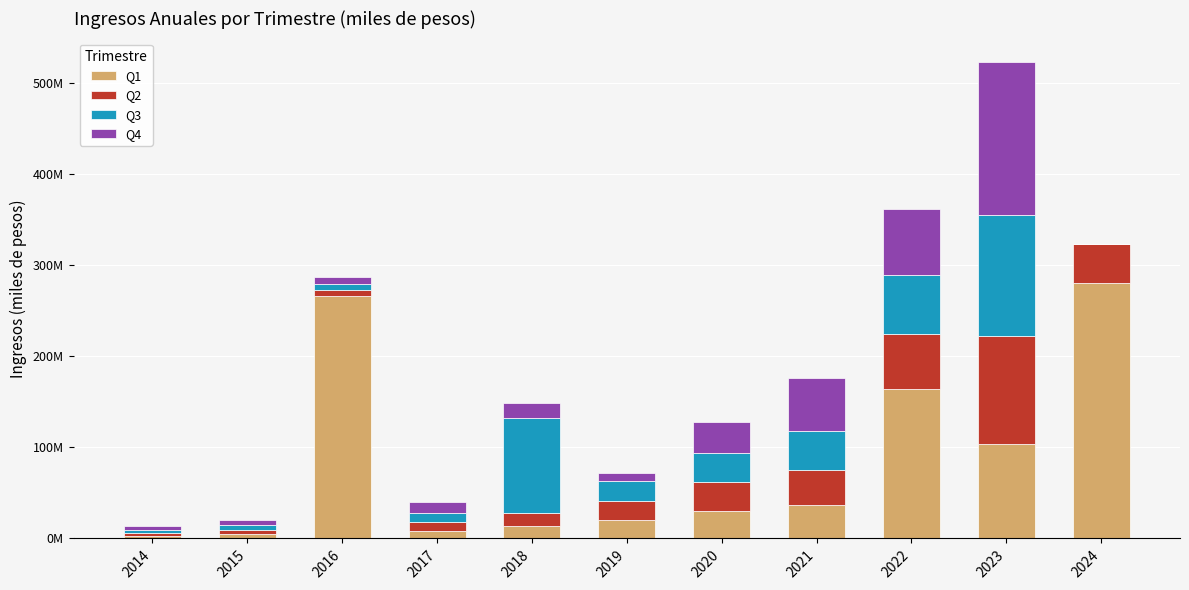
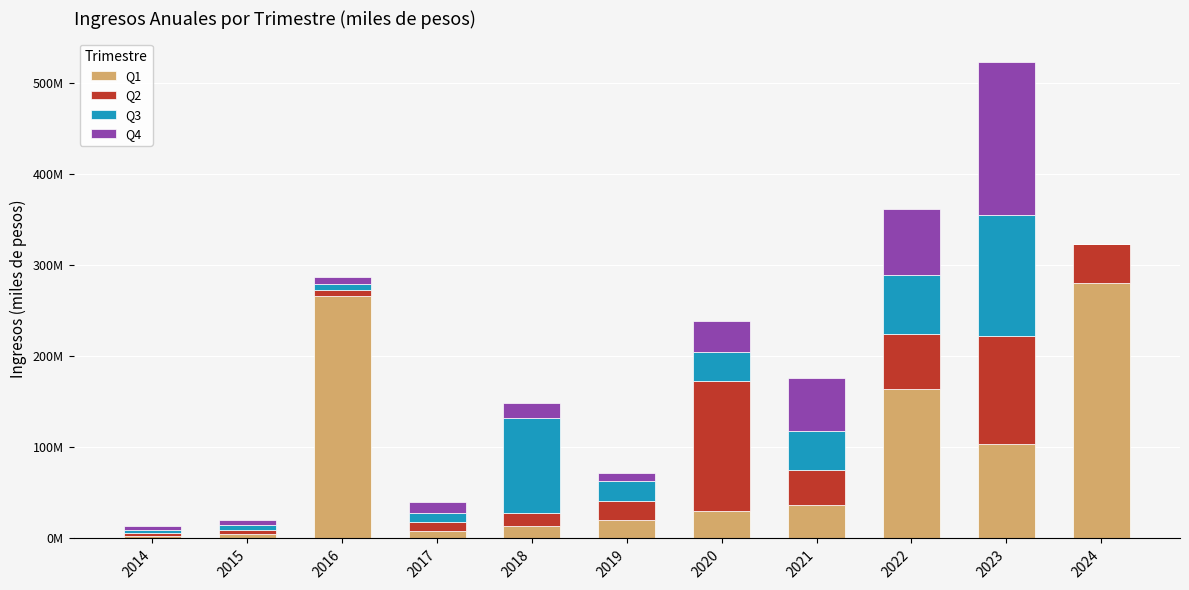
  {
    "Q1": {
      "2014": 0,
      "2015": 0,
      "2016": 270000000,
      "2017": 10000000,
      "2018": 10000000,
      "2019": 20000000,
      "2020": 30000000,
      "2021": 40000000,
      "2022": 160000000,
      "2023": 100000000,
      "2024": 280000000
    },
    "Q2": {
      "2014": 0,
      "2015": 0,
      "2016": 10000000,
      "2017": 10000000,
      "2018": 10000000,
      "2019": 20000000,
-     "2020": 30000000,
+     "2020": 140000000,
      "2021": 40000000,
      "2022": 60000000,
      "2023": 120000000,
      "2024": 40000000
    },
    "Q3": {
      "2014": 0,
      "2015": 10000000,
      "2016": 10000000,
      "2017": 10000000,
      "2018": 110000000,
      "2019": 20000000,
      "2020": 30000000,
      "2021": 40000000,
      "2022": 60000000,
      "2023": 130000000,
      "2024": 0
    },
    "Q4": {
      "2014": 0,
      "2015": 10000000,
      "2016": 10000000,
      "2017": 10000000,
      "2018": 20000000,
      "2019": 10000000,
      "2020": 30000000,
      "2021": 60000000,
      "2022": 70000000,
      "2023": 170000000,
      "2024": 0
    }
  }
